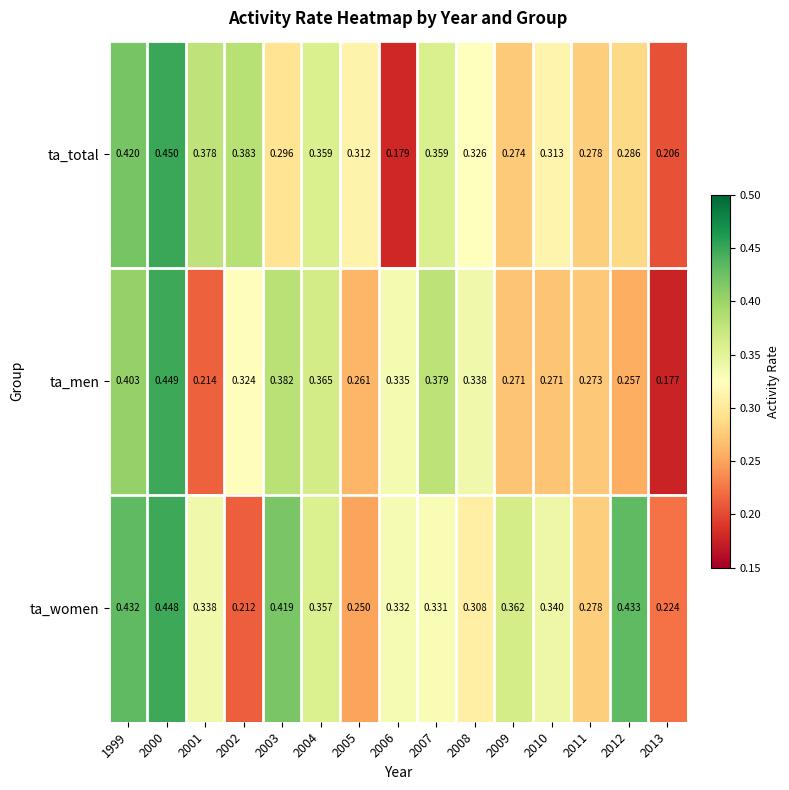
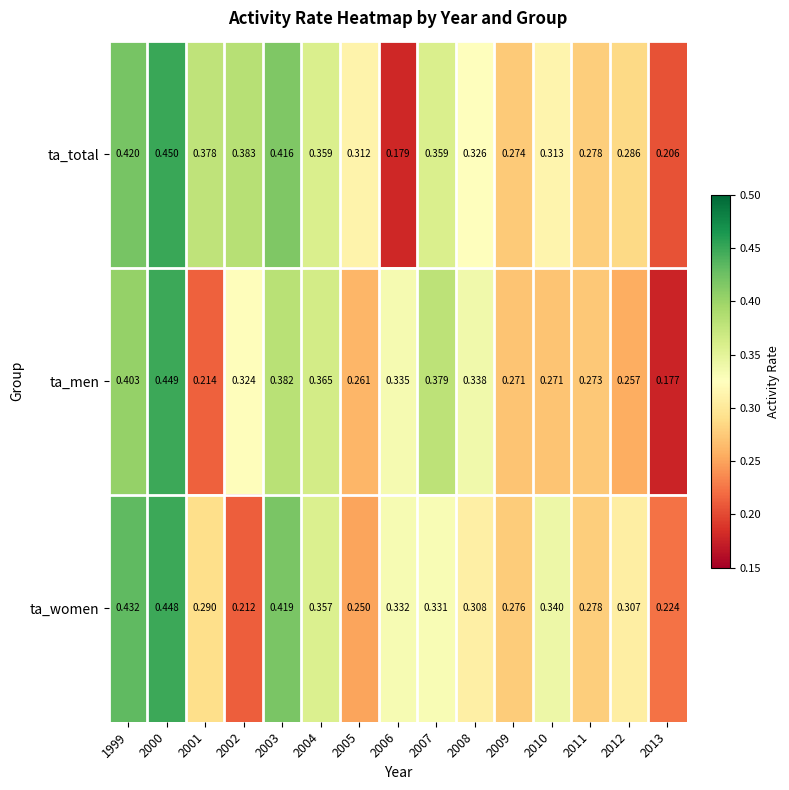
  {
    "ta_total": {
      "1999": 0.420,
      "2000": 0.450,
      "2001": 0.378,
      "2002": 0.383,
-     "2003": 0.296,
+     "2003": 0.416,
      "2004": 0.359,
      "2005": 0.312,
      "2006": 0.179,
      "2007": 0.359,
      "2008": 0.326,
      "2009": 0.274,
      "2010": 0.313,
      "2011": 0.278,
      "2012": 0.286,
      "2013": 0.206
    },
    "ta_men": {
      "1999": 0.403,
      "2000": 0.449,
      "2001": 0.214,
      "2002": 0.324,
      "2003": 0.382,
      "2004": 0.365,
      "2005": 0.261,
      "2006": 0.335,
      "2007": 0.379,
      "2008": 0.338,
      "2009": 0.271,
      "2010": 0.271,
      "2011": 0.273,
      "2012": 0.257,
      "2013": 0.177
    },
    "ta_women": {
      "1999": 0.432,
      "2000": 0.448,
-     "2001": 0.338,
+     "2001": 0.290,
      "2002": 0.212,
      "2003": 0.419,
      "2004": 0.357,
      "2005": 0.250,
      "2006": 0.332,
      "2007": 0.331,
      "2008": 0.308,
-     "2009": 0.362,
+     "2009": 0.276,
      "2010": 0.340,
      "2011": 0.278,
-     "2012": 0.433,
+     "2012": 0.307,
      "2013": 0.224
    }
  }
